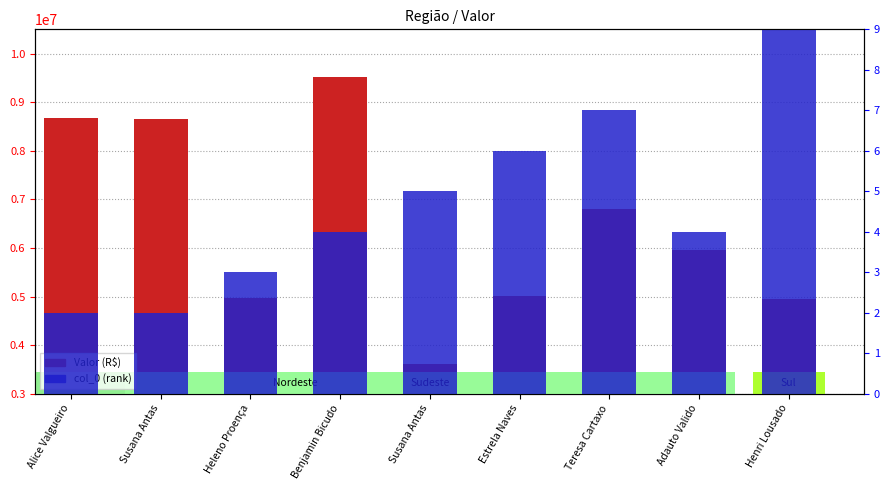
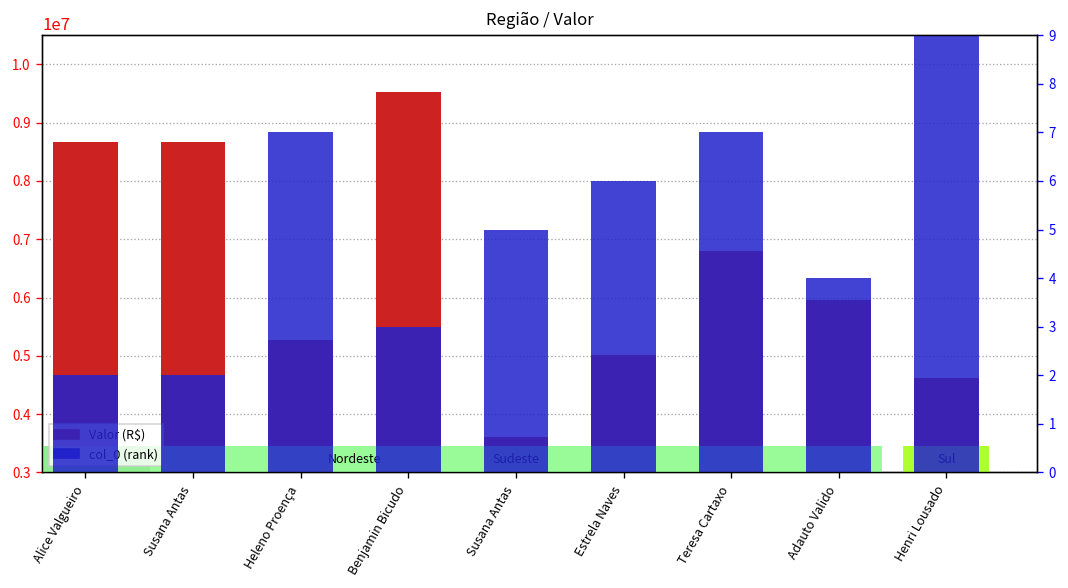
  {
    "Valor (R$)": {
      "Alice Valgueiro": 8700000,
-     "Heleno Proença": 5000000,
+     "Heleno Proença": 5300000,
      "Benjamin Bicudo": 9500000,
      "Estrela Naves": 5000000,
      "Teresa Cartaxo": 6800000,
      "Adauto Valido": 6000000,
-     "Henri Lousado": 4900000
+     "Henri Lousado": 4600000
    },
    "col_0 (rank)": {
      "Alice Valgueiro": 2,
-     "Heleno Proença": 3,
-     "Benjamin Bicudo": 4,
+     "Heleno Proença": 7,
+     "Benjamin Bicudo": 3,
      "Estrela Naves": 6,
      "Teresa Cartaxo": 7,
      "Adauto Valido": 4,
      "Henri Lousado": 9
    }
  }
